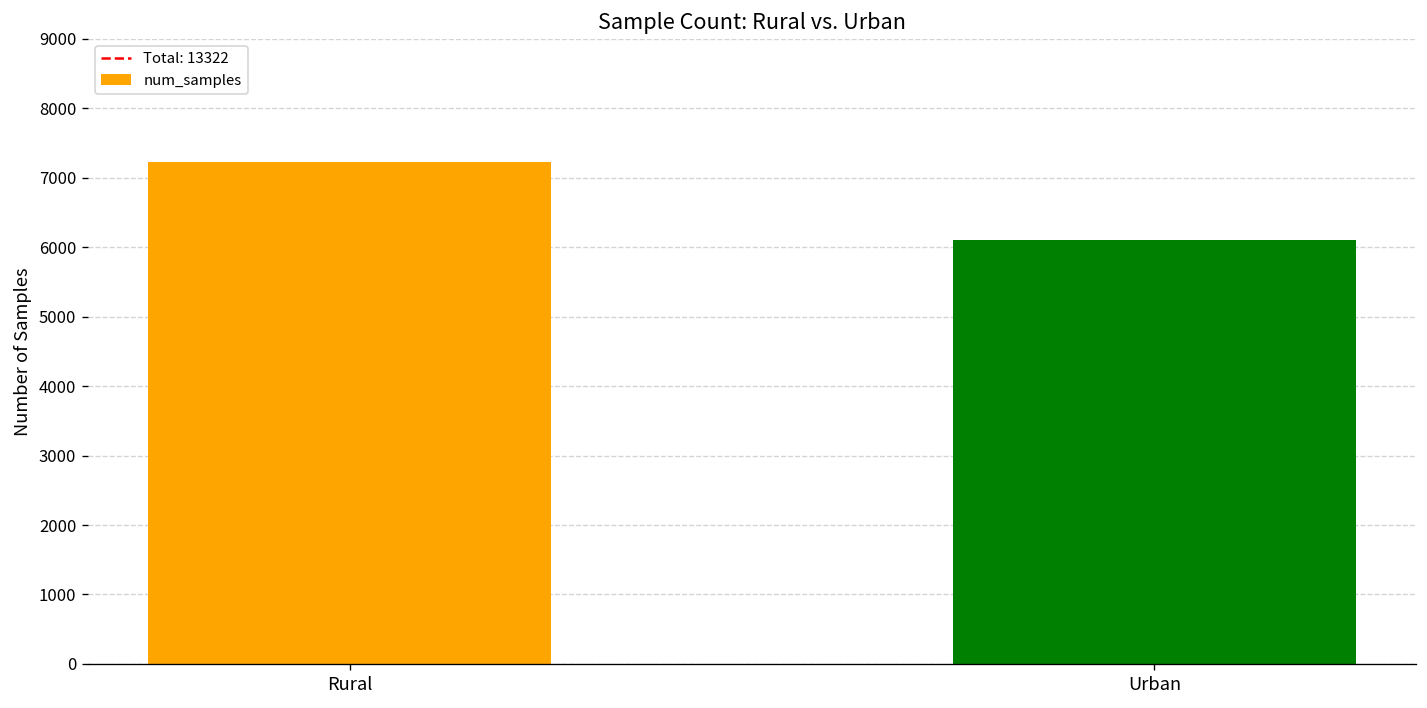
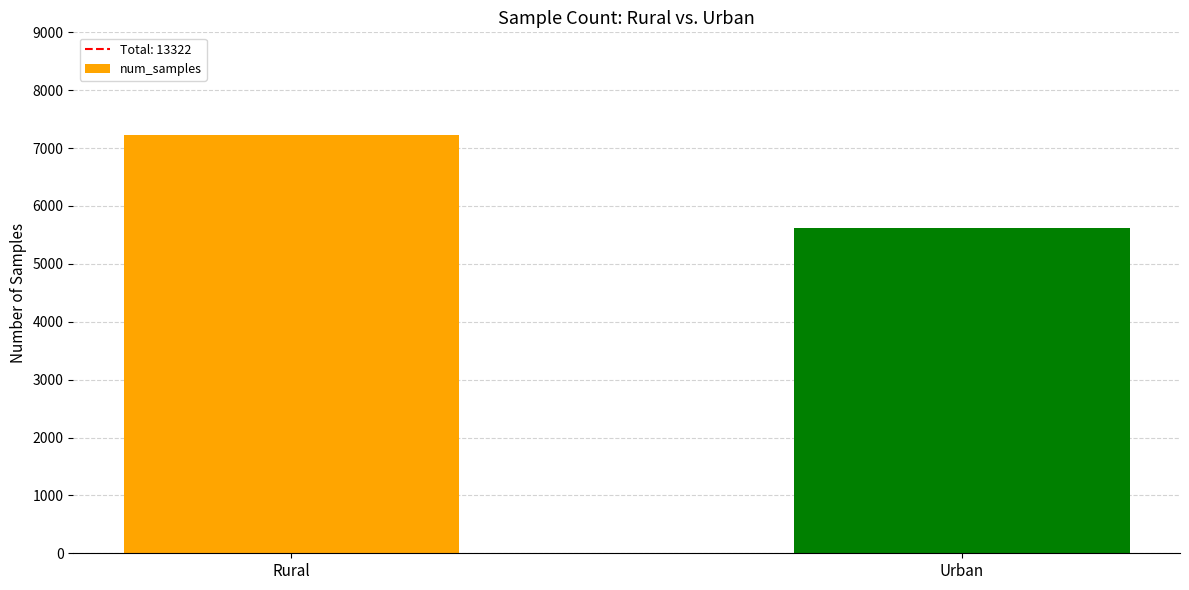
  {
    "Rural": 7200,
-   "Urban": 6100
+   "Urban": 5600
  }
